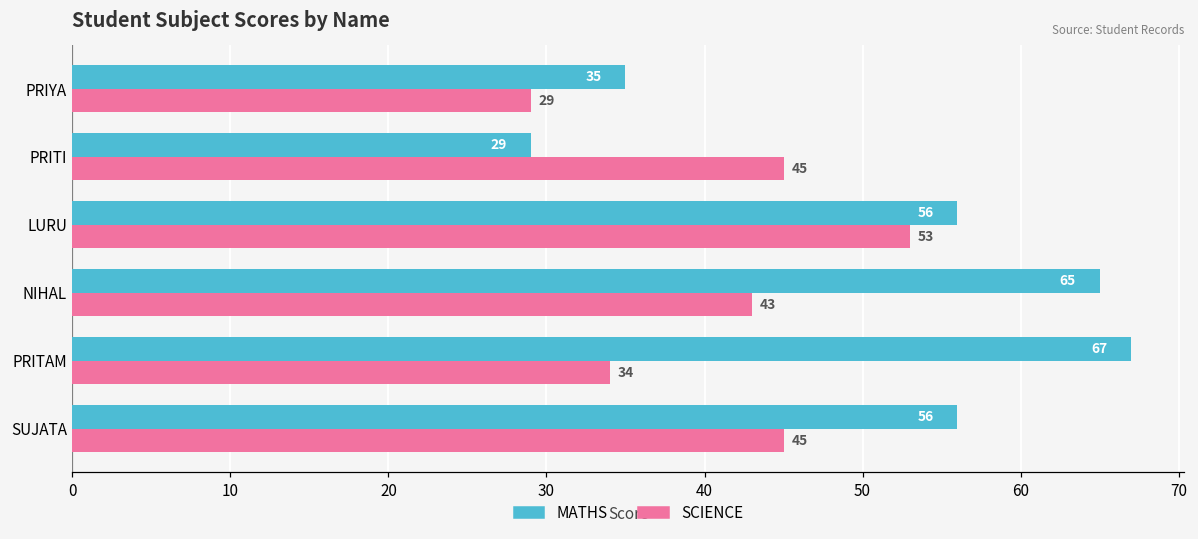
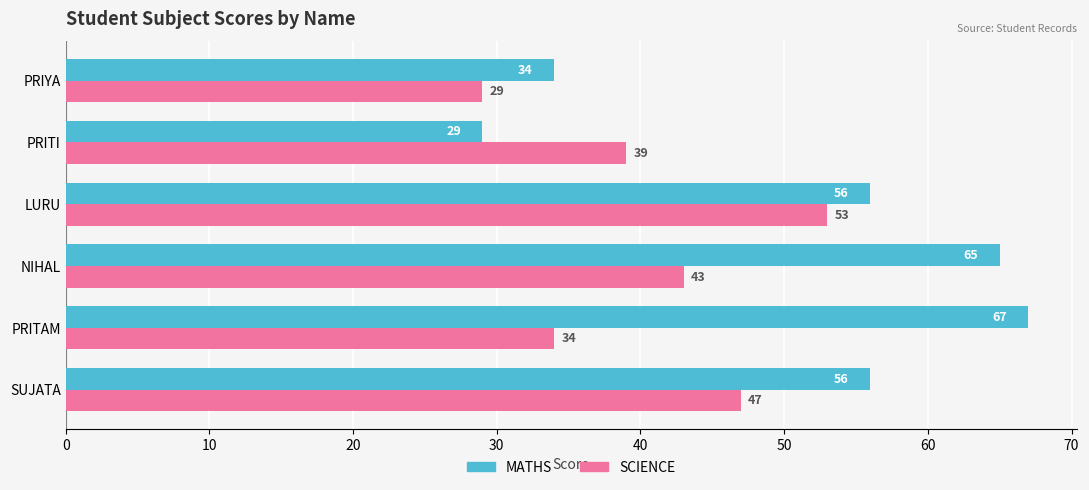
  {
    "MATHS": {
-     "PRIYA": 35,
+     "PRIYA": 34,
      "PRITI": 29,
      "LURU": 56,
      "NIHAL": 65,
      "PRITAM": 67,
      "SUJATA": 56
    },
    "SCIENCE": {
      "PRIYA": 29,
-     "PRITI": 45,
+     "PRITI": 39,
      "LURU": 53,
      "NIHAL": 43,
      "PRITAM": 34,
-     "SUJATA": 45
+     "SUJATA": 47
    }
  }
